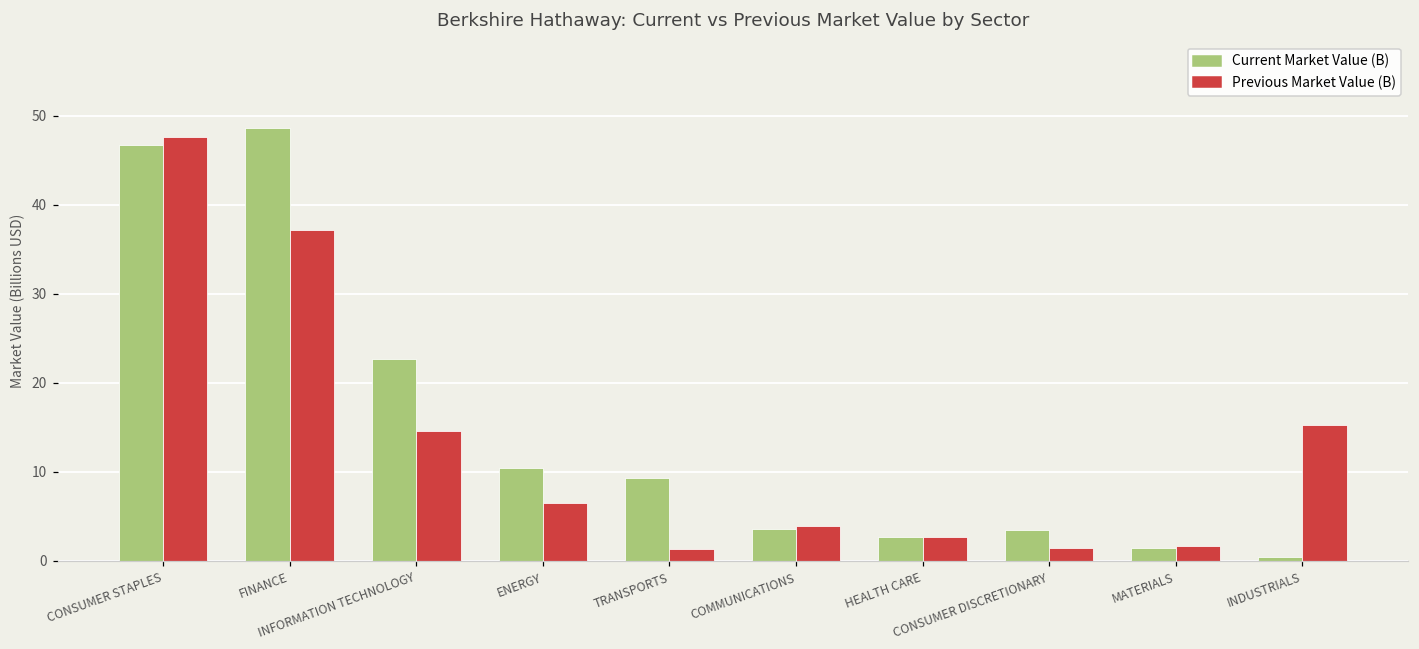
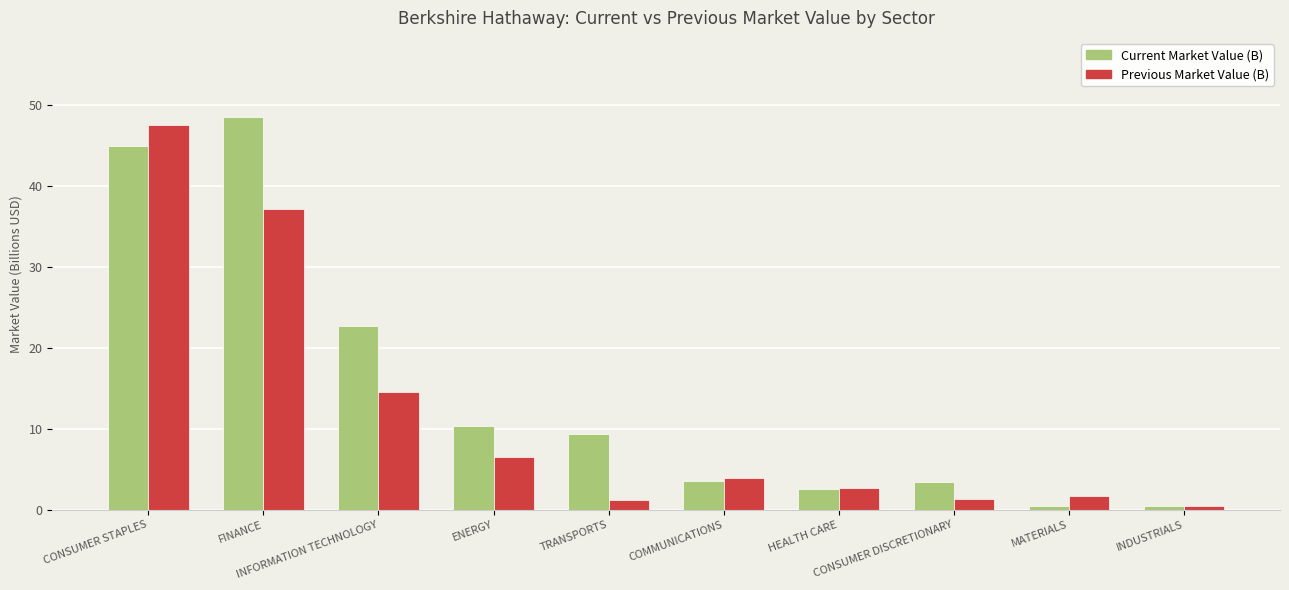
  {
    "Current Market Value (B)": {
-     "CONSUMER STAPLES": 47,
+     "CONSUMER STAPLES": 45,
      "FINANCE": 49,
      "INFORMATION TECHNOLOGY": 23,
      "ENERGY": 10,
      "TRANSPORTS": 9,
      "COMMUNICATIONS": 4,
      "HEALTH CARE": 3,
      "CONSUMER DISCRETIONARY": 4,
-     "MATERIALS": 1,
+     "MATERIALS": 0,
      "INDUSTRIALS": 0
    },
    "Previous Market Value (B)": {
      "CONSUMER STAPLES": 48,
      "FINANCE": 37,
      "INFORMATION TECHNOLOGY": 15,
      "ENERGY": 7,
      "TRANSPORTS": 1,
      "COMMUNICATIONS": 4,
      "HEALTH CARE": 3,
      "CONSUMER DISCRETIONARY": 1,
      "MATERIALS": 2,
-     "INDUSTRIALS": 15
+     "INDUSTRIALS": 0
    }
  }
